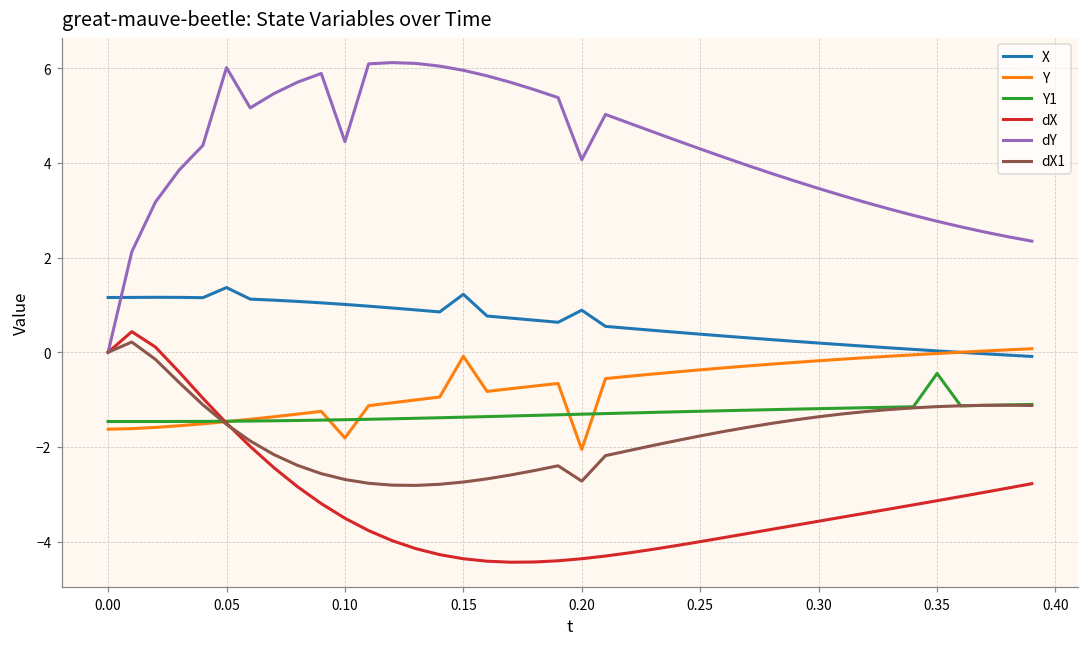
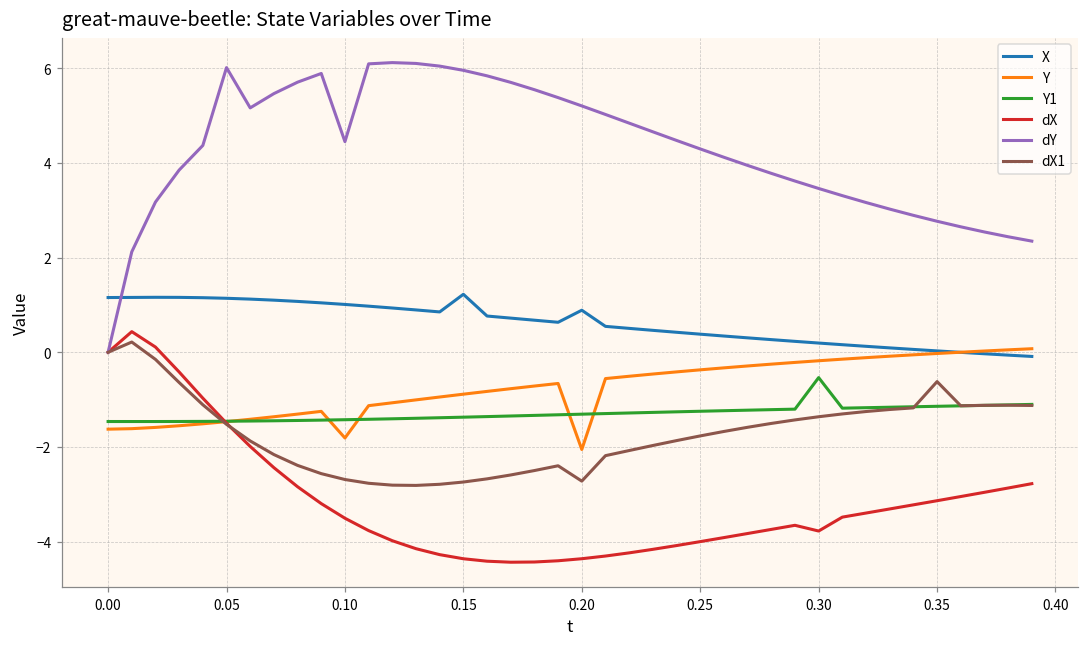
  {
    "X": {
      "0.00": 1.2,
-     "0.05": 1.4,
+     "0.05": 1.1,
      "0.10": 1.0,
      "0.15": 1.2,
      "0.20": 0.9,
      "0.25": 0.4,
      "0.30": 0.2
    },
    "Y": {
      "0.00": -1.6,
      "0.10": -1.8,
-     "0.15": -0.1,
+     "0.15": -0.9,
      "0.20": -2.1,
      "0.25": -0.4,
      "0.30": -0.2
    },
    "Y1": {
      "0.00": -1.5,
      "0.10": -1.4,
      "0.15": -1.4,
      "0.20": -1.3,
      "0.25": -1.2,
-     "0.30": -1.2,
-     "0.35": -0.4
+     "0.30": -0.5,
+     "0.35": -1.1
    },
    "dX": {
      "0.10": -3.5,
      "0.15": -4.4,
      "0.20": -4.4,
      "0.25": -4.0,
-     "0.30": -3.6,
+     "0.30": -3.8,
      "0.35": -3.1
    },
    "dY": {
      "0.05": 6.0,
      "0.10": 4.4,
      "0.15": 6.0,
-     "0.20": 4.1,
+     "0.20": 5.2,
      "0.25": 4.3,
      "0.30": 3.5,
      "0.35": 2.8
    },
    "dX1": {
      "0.10": -2.7,
      "0.15": -2.7,
      "0.20": -2.7,
      "0.25": -1.8,
      "0.30": -1.4,
-     "0.35": -1.1
+     "0.35": -0.6
    }
  }
